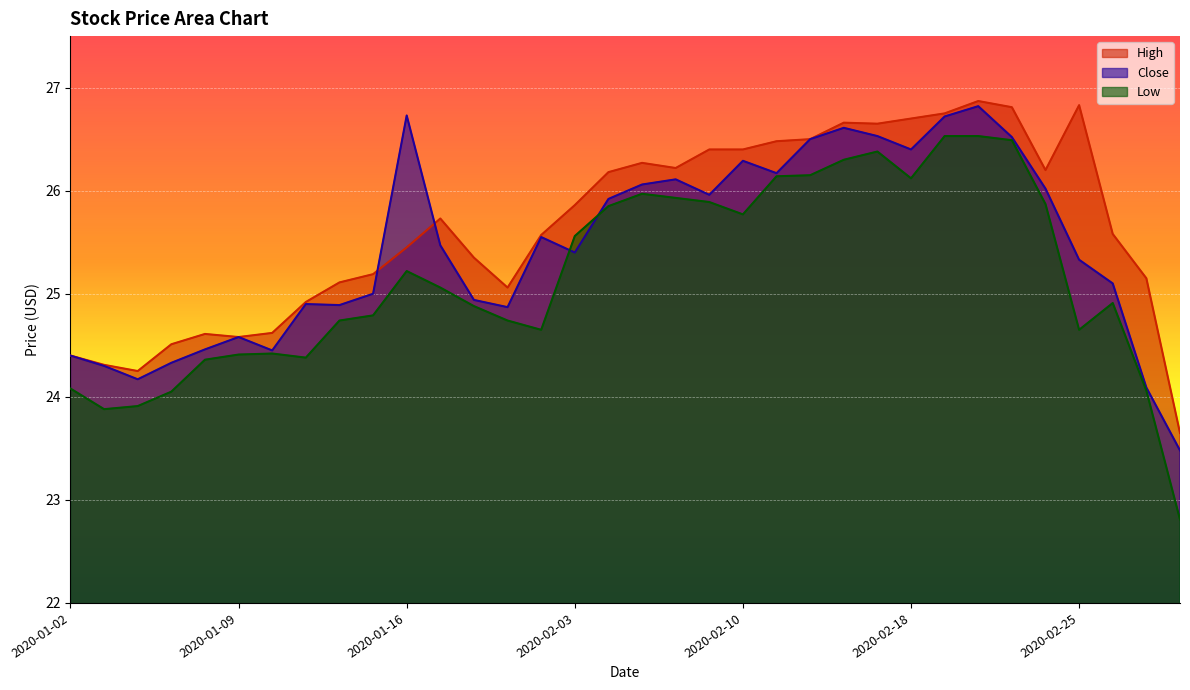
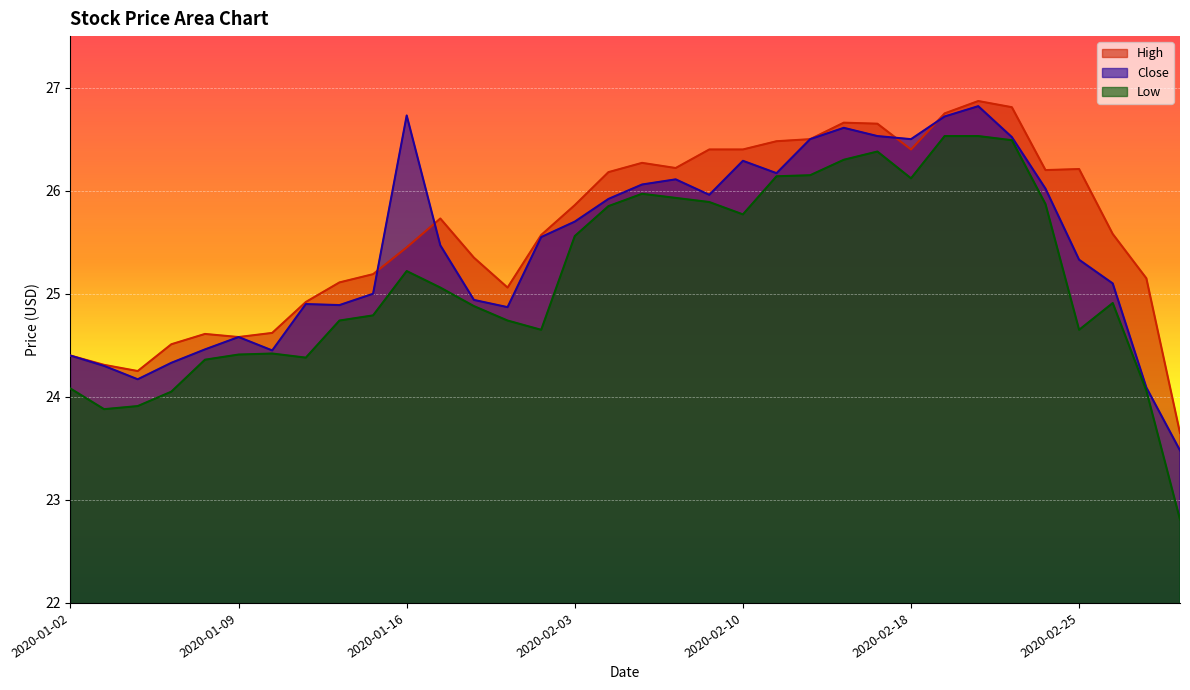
  {
    "High": {
      "2020-01-16": 25.45,
      "2020-02-03": 25.86,
      "2020-02-10": 26.40,
-     "2020-02-18": 26.7,
-     "2020-02-25": 26.83
+     "2020-02-18": 26.4,
+     "2020-02-25": 26.21
    },
    "Close": {
      "2020-01-16": 26.73,
-     "2020-02-03": 25.4,
+     "2020-02-03": 25.7,
      "2020-02-10": 26.3,
-     "2020-02-18": 26.4,
+     "2020-02-18": 26.5,
      "2020-02-25": 25.33
    },
    "Low": {
      "2020-01-02": 24.08,
      "2020-01-09": 24.41,
      "2020-01-16": 25.22,
      "2020-02-03": 25.56,
      "2020-02-10": 25.77,
      "2020-02-18": 26.12,
      "2020-02-25": 24.65
    }
  }
